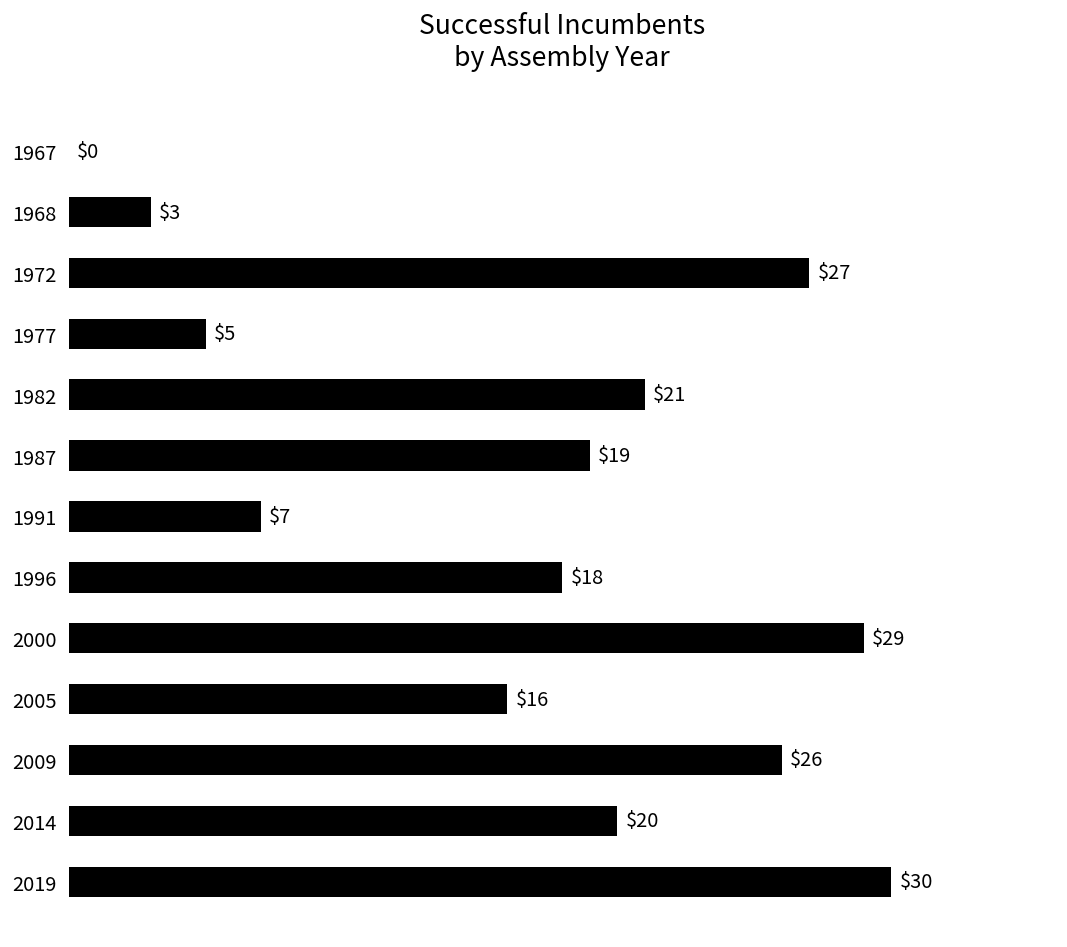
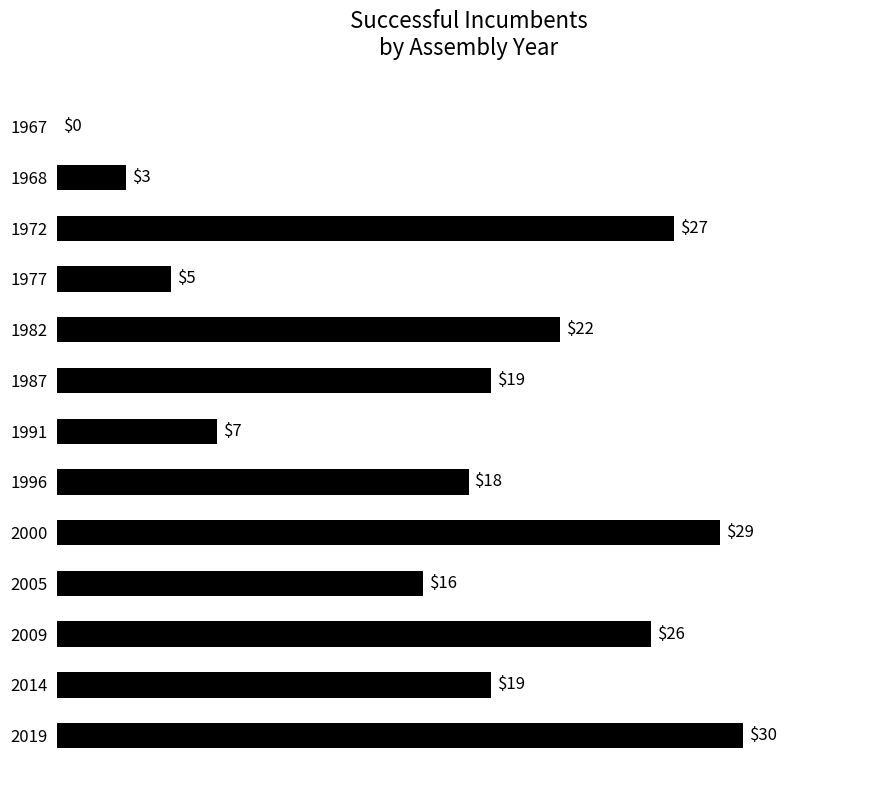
  {
    "1967": "$0",
    "1968": "$3",
    "1972": "$27",
    "1977": "$5",
-   "1982": "$21",
+   "1982": "$22",
    "1987": "$19",
    "1991": "$7",
    "1996": "$18",
    "2000": "$29",
    "2005": "$16",
    "2009": "$26",
-   "2014": "$20",
+   "2014": "$19",
    "2019": "$30"
  }
